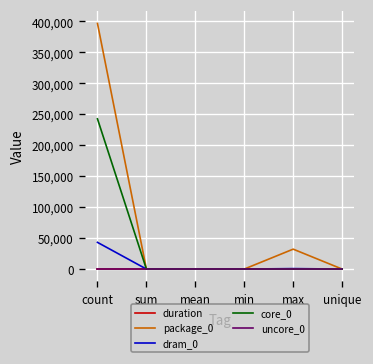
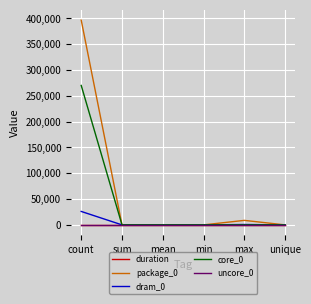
  {
    "uncore_0": {
      "count": "0"
    },
    "package_0": {
      "count": "400,000",
-     "max": "30,000"
+     "max": "10,000"
    },
    "dram_0": {
-     "count": "40,000"
+     "count": "30,000"
    },
    "core_0": {
-     "count": "240,000"
+     "count": "270,000"
    }
  }
